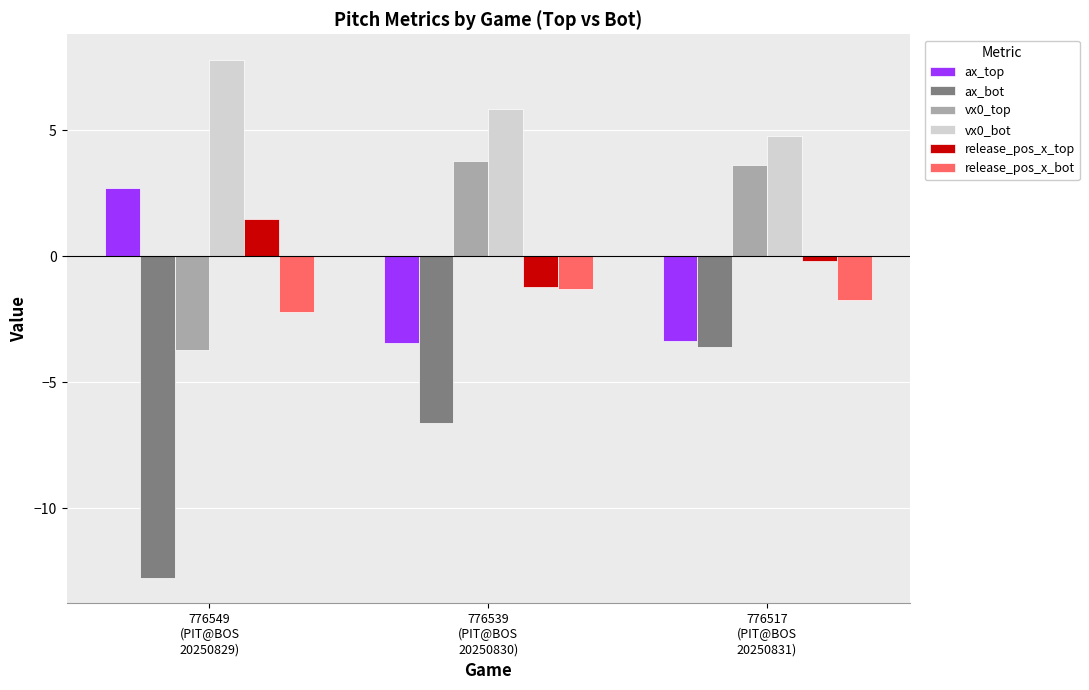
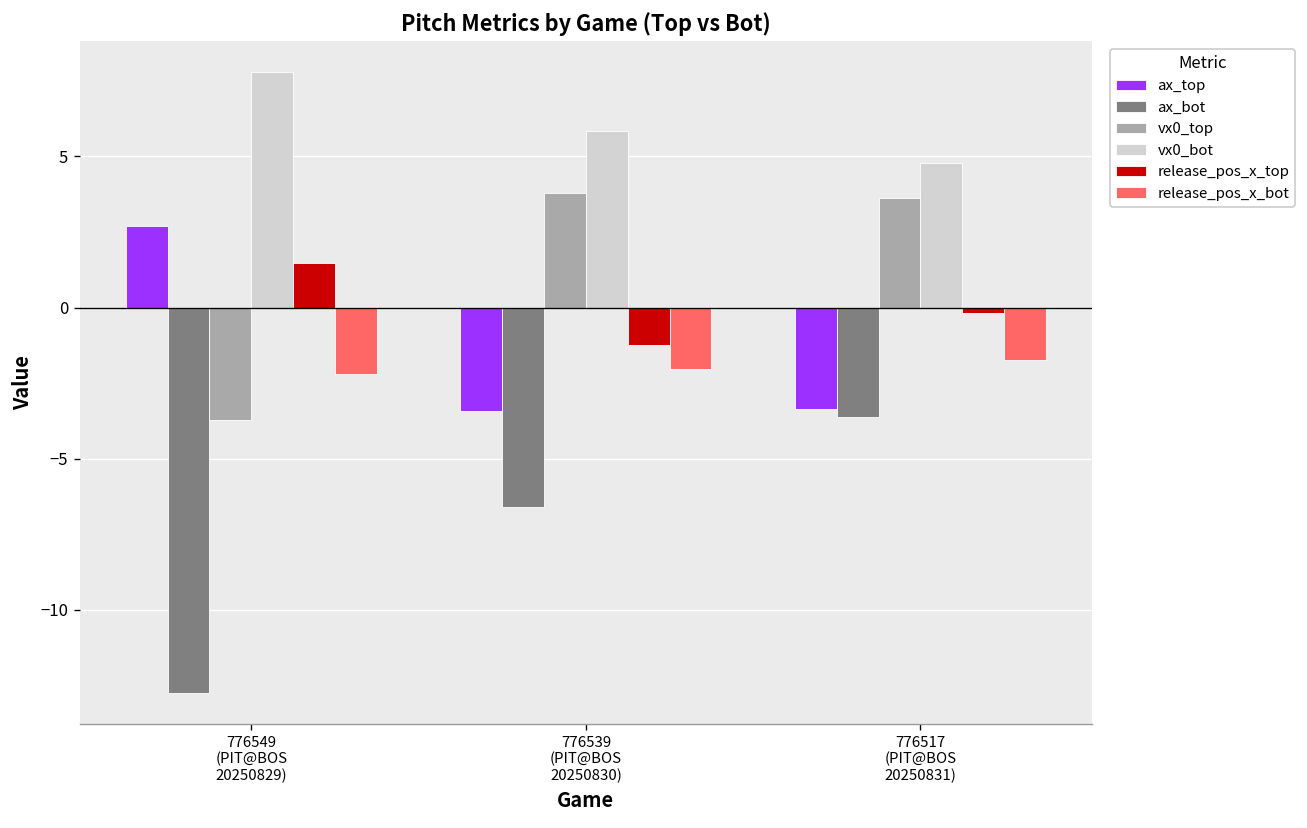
  {
    "ax_top": {
      "776549 (PIT@BOS 20250829)": 2.7,
      "776539 (PIT@BOS 20250830)": -3.4,
      "776517 (PIT@BOS 20250831)": -3.4
    },
    "ax_bot": {
      "776549 (PIT@BOS 20250829)": -12.8,
      "776539 (PIT@BOS 20250830)": -6.6,
      "776517 (PIT@BOS 20250831)": -3.6
    },
    "vx0_top": {
      "776549 (PIT@BOS 20250829)": -3.7,
      "776539 (PIT@BOS 20250830)": 3.8,
      "776517 (PIT@BOS 20250831)": 3.6
    },
    "vx0_bot": {
      "776549 (PIT@BOS 20250829)": 7.8,
      "776539 (PIT@BOS 20250830)": 5.8,
      "776517 (PIT@BOS 20250831)": 4.8
    },
    "release_pos_x_top": {
      "776549 (PIT@BOS 20250829)": 1.5,
      "776539 (PIT@BOS 20250830)": -1.2,
      "776517 (PIT@BOS 20250831)": -0.2
    },
    "release_pos_x_bot": {
      "776549 (PIT@BOS 20250829)": -2.2,
-     "776539 (PIT@BOS 20250830)": -1.3,
+     "776539 (PIT@BOS 20250830)": -2.0,
      "776517 (PIT@BOS 20250831)": -1.7
    }
  }
